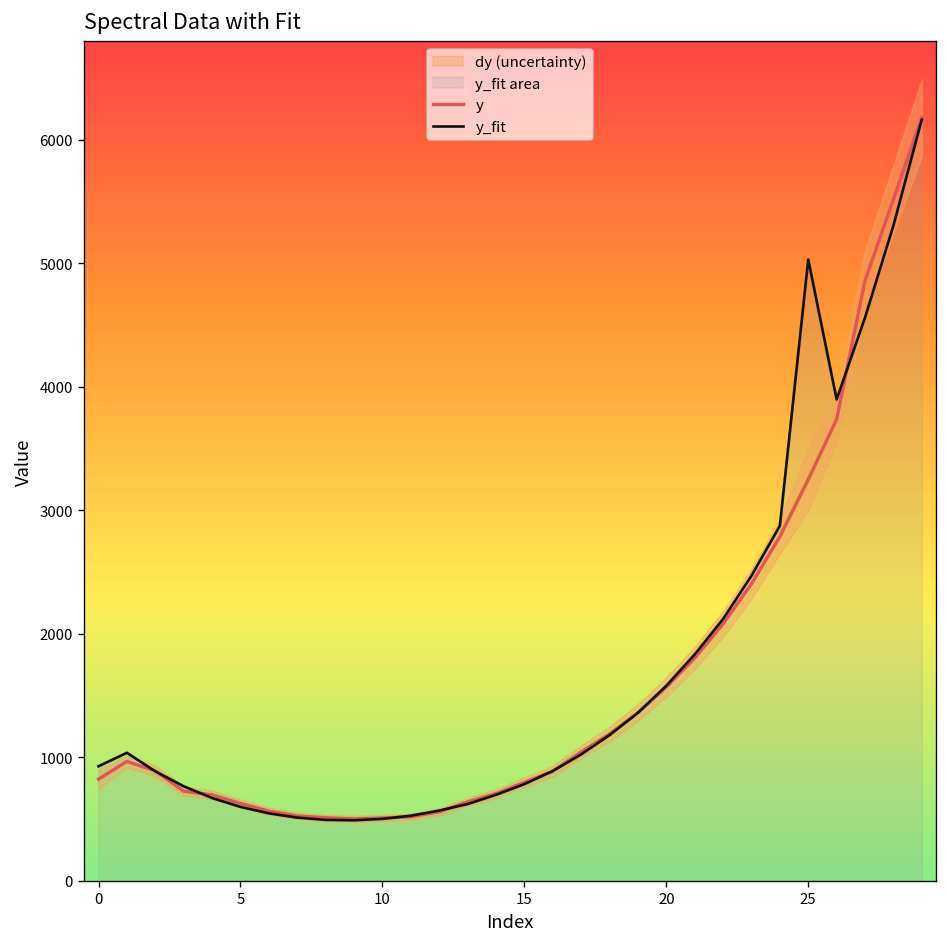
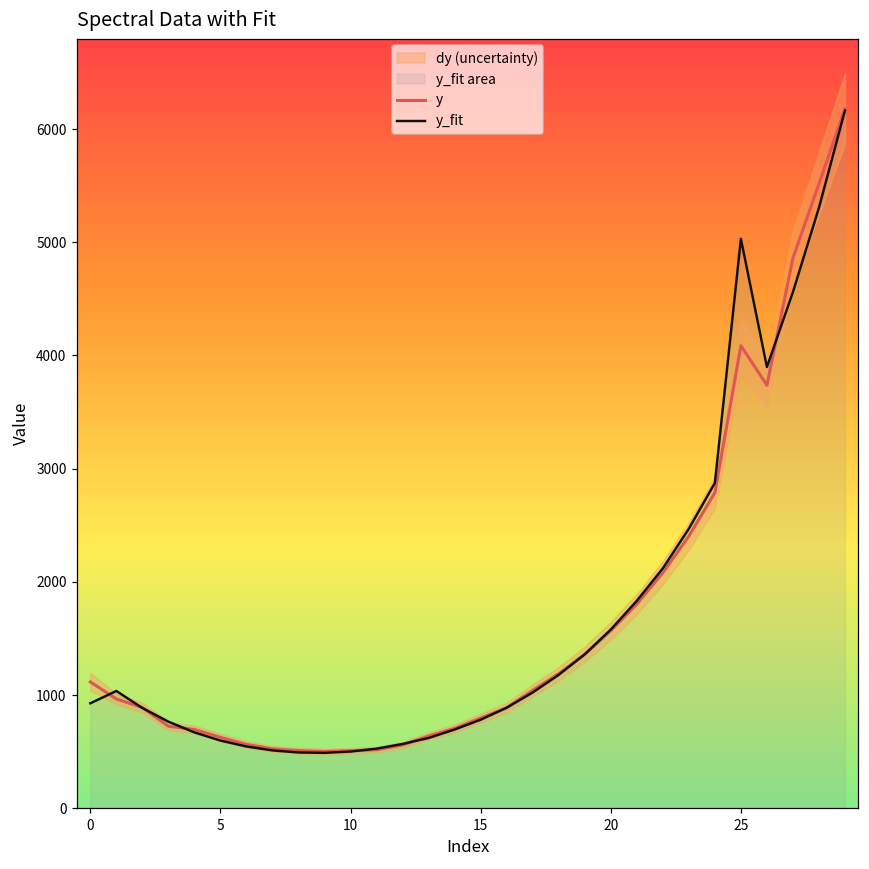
  {
    "y": {
-     "0": 820,
+     "0": 1120,
      "5": 630,
-     "25": 3250
+     "25": 4090
    },
    "y_fit area": {
      "0": 930,
      "5": 600,
      "25": 5030
    }
  }
